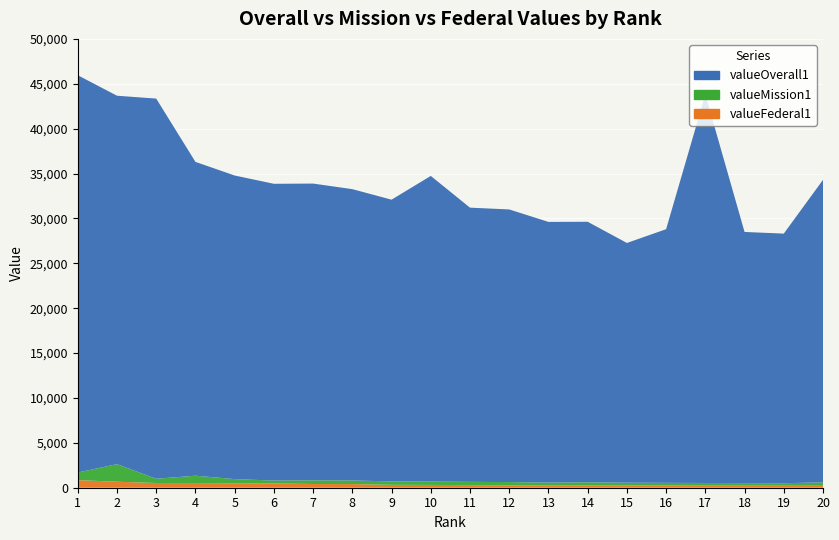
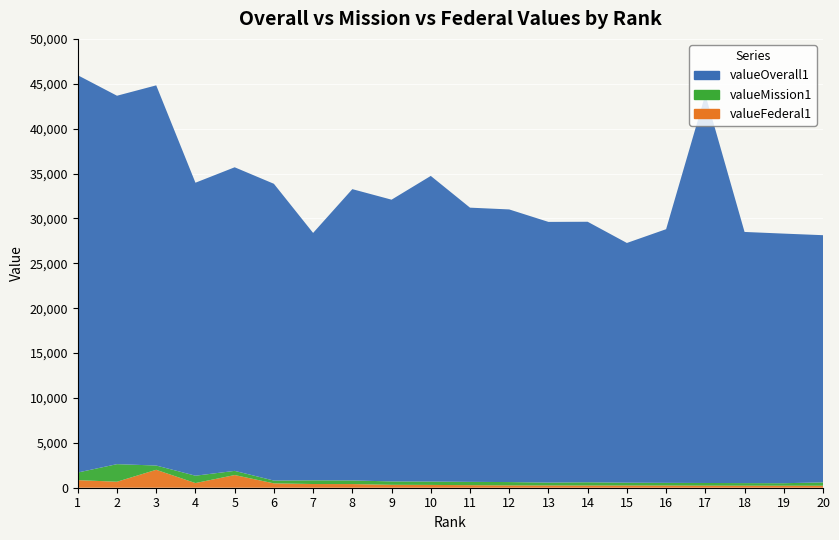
  {
    "valueFederal1": {
      "1": "1,000",
      "2": "1,000",
-     "3": "1,000",
+     "3": "2,000",
      "4": "1,000",
-     "5": "0",
+     "5": "1,000",
      "6": "0",
      "7": "0",
      "8": "0",
      "9": "0",
      "10": "0",
      "11": "0"
    },
    "valueMission1": {
      "1": "1,000",
      "2": "2,000",
      "3": "0",
      "4": "1,000",
      "5": "0",
      "6": "0",
      "7": "0",
      "8": "0",
      "9": "0",
      "10": "0",
      "11": "0",
      "12": "0",
      "13": "0",
      "14": "0",
      "15": "0",
      "16": "0",
      "17": "0",
      "18": "0",
      "20": "0"
    },
    "valueOverall1": {
      "1": "44,000",
      "2": "41,000",
      "3": "42,000",
-     "4": "35,000",
+     "4": "33,000",
      "5": "34,000",
      "6": "33,000",
-     "7": "33,000",
+     "7": "28,000",
      "8": "32,000",
      "9": "31,000",
      "10": "34,000",
      "11": "31,000",
      "12": "30,000",
      "13": "29,000",
      "14": "29,000",
      "15": "27,000",
      "16": "28,000",
      "18": "28,000",
      "19": "28,000",
-     "20": "34,000"
+     "20": "28,000"
    }
  }
